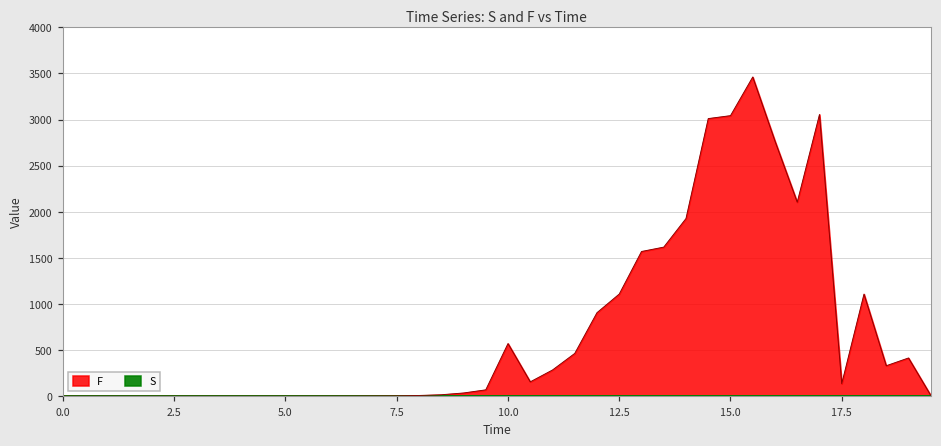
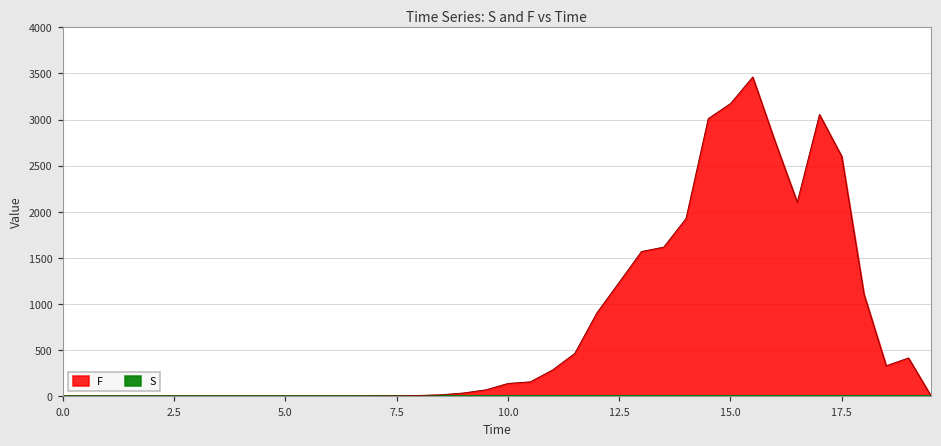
  {
    "F": {
-     "10.0": 600,
-     "12.5": 1100,
-     "15.0": 3000,
-     "17.5": 100
+     "10.0": 100,
+     "12.5": 1200,
+     "15.0": 3200,
+     "17.5": 2600
    },
    "S": {
      "10.0": 0,
      "12.5": 0,
      "15.0": 0,
      "17.5": 0
    }
  }
